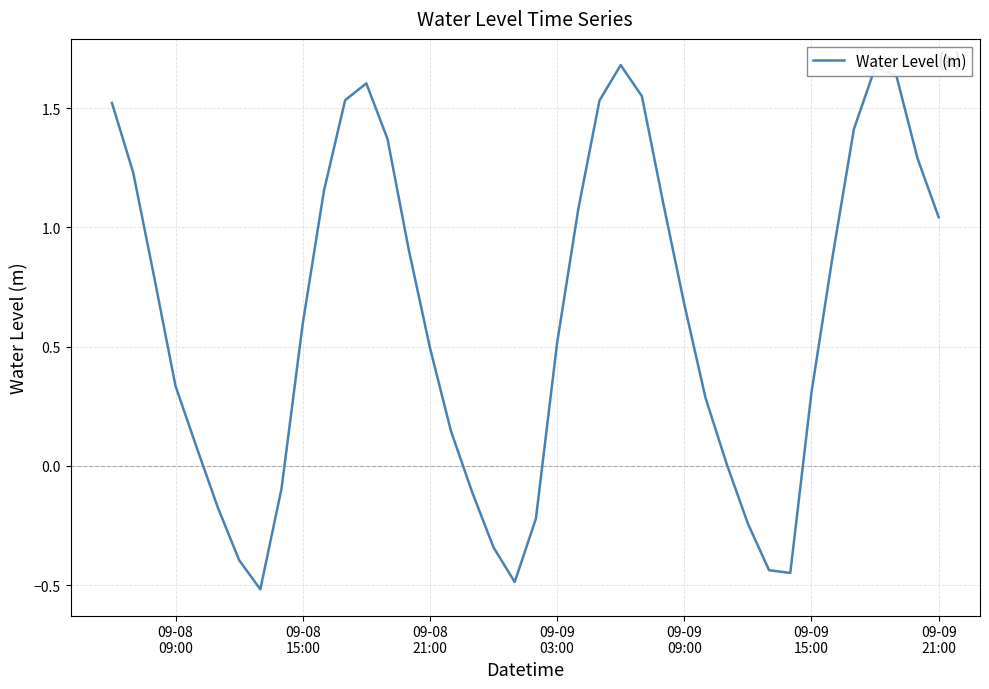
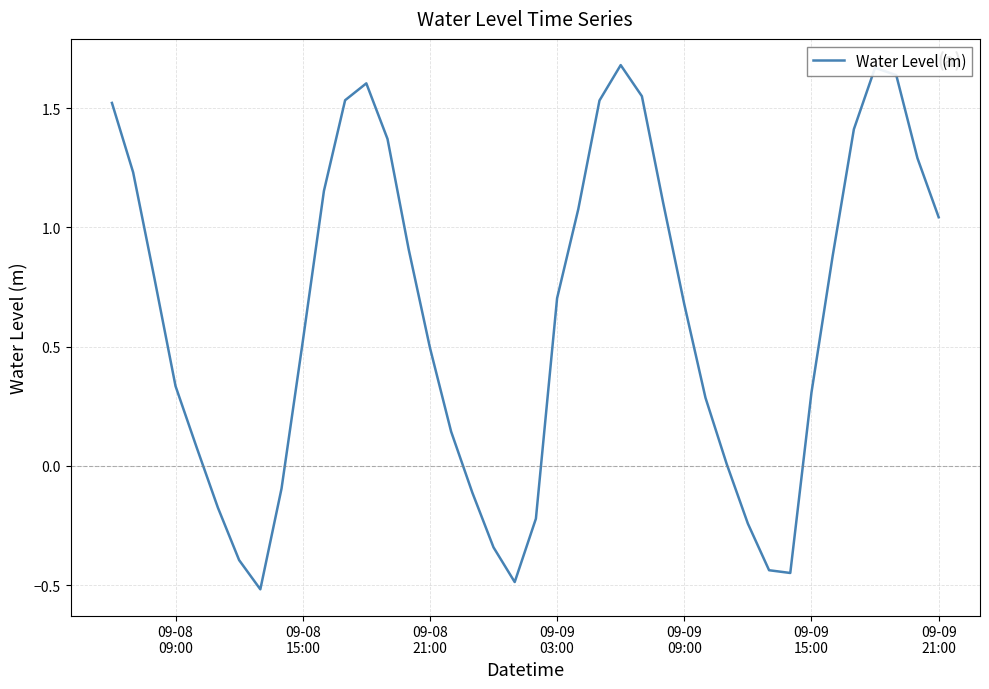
  {
    "09-08 09:00": 0.33,
-   "09-08 15:00": 0.60,
+   "09-08 15:00": 0.52,
    "09-08 21:00": 0.50,
-   "09-09 03:00": 0.52,
+   "09-09 03:00": 0.70,
    "09-09 09:00": 0.68,
    "09-09 15:00": 0.31,
    "09-09 21:00": 1.04
  }
